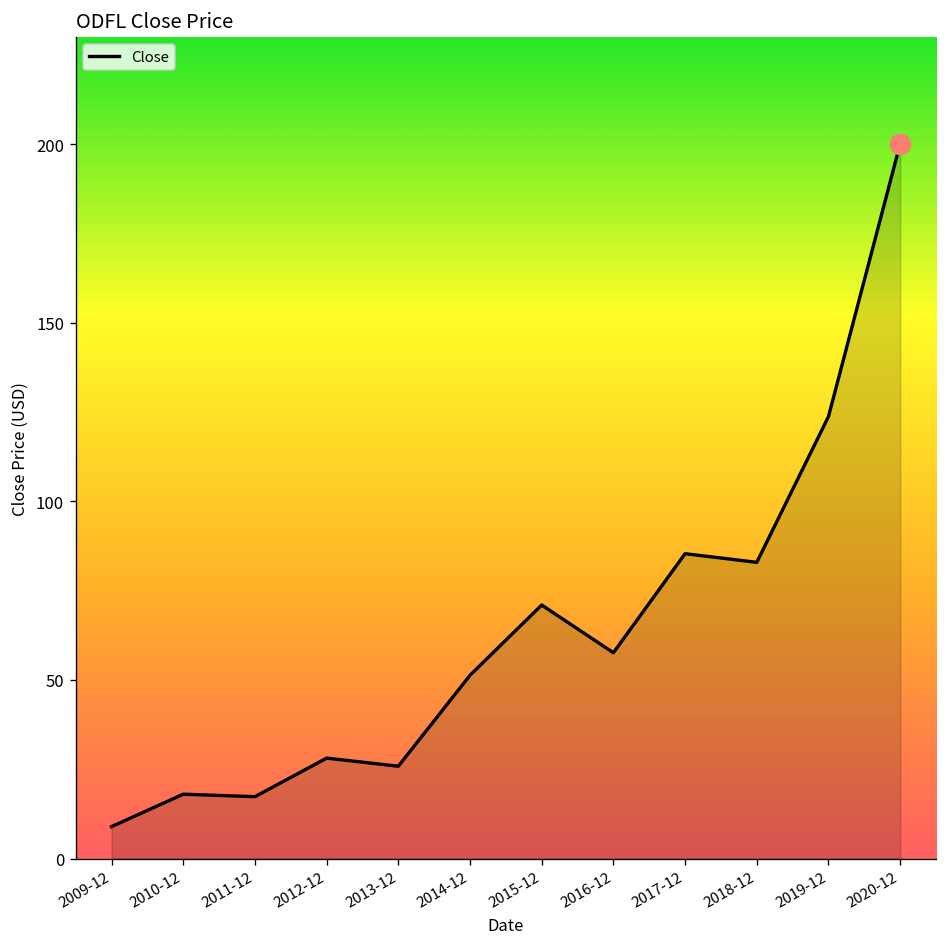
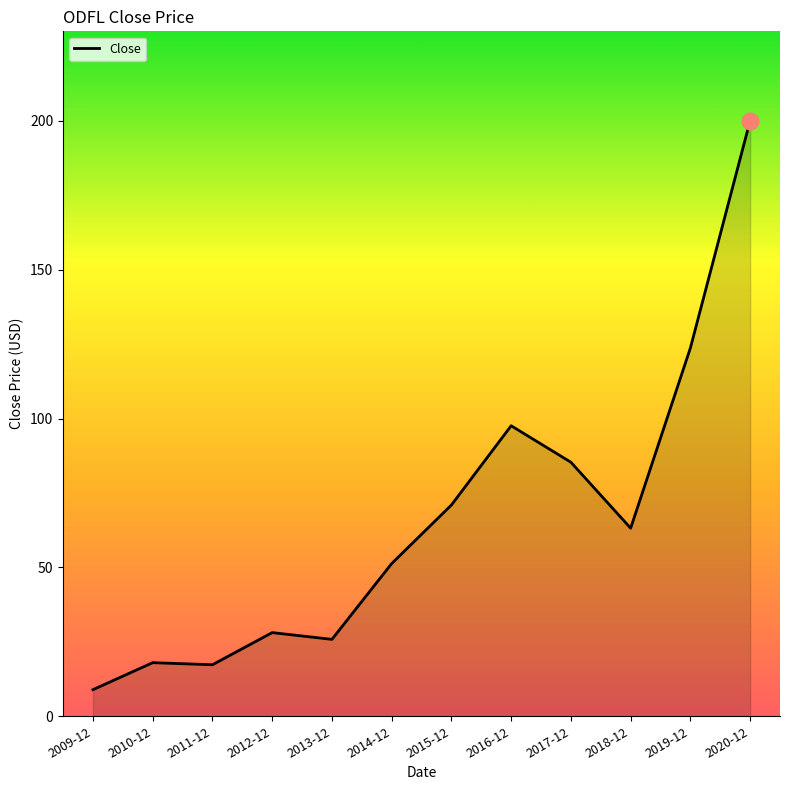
  {
    "Close": {
      "2009-12": 9,
      "2010-12": 18,
      "2011-12": 17,
      "2012-12": 28,
      "2013-12": 26,
      "2014-12": 51,
      "2015-12": 71,
-     "2016-12": 58,
+     "2016-12": 98,
      "2017-12": 85,
-     "2018-12": 83,
+     "2018-12": 63,
      "2019-12": 124
    }
  }
